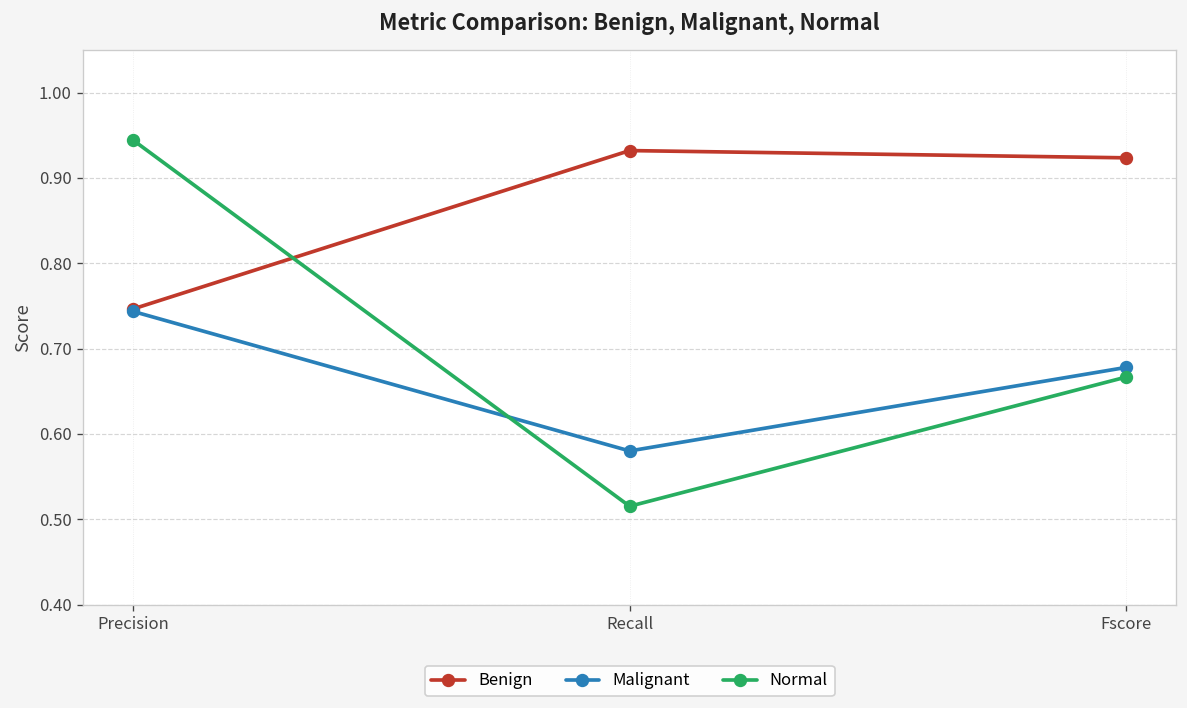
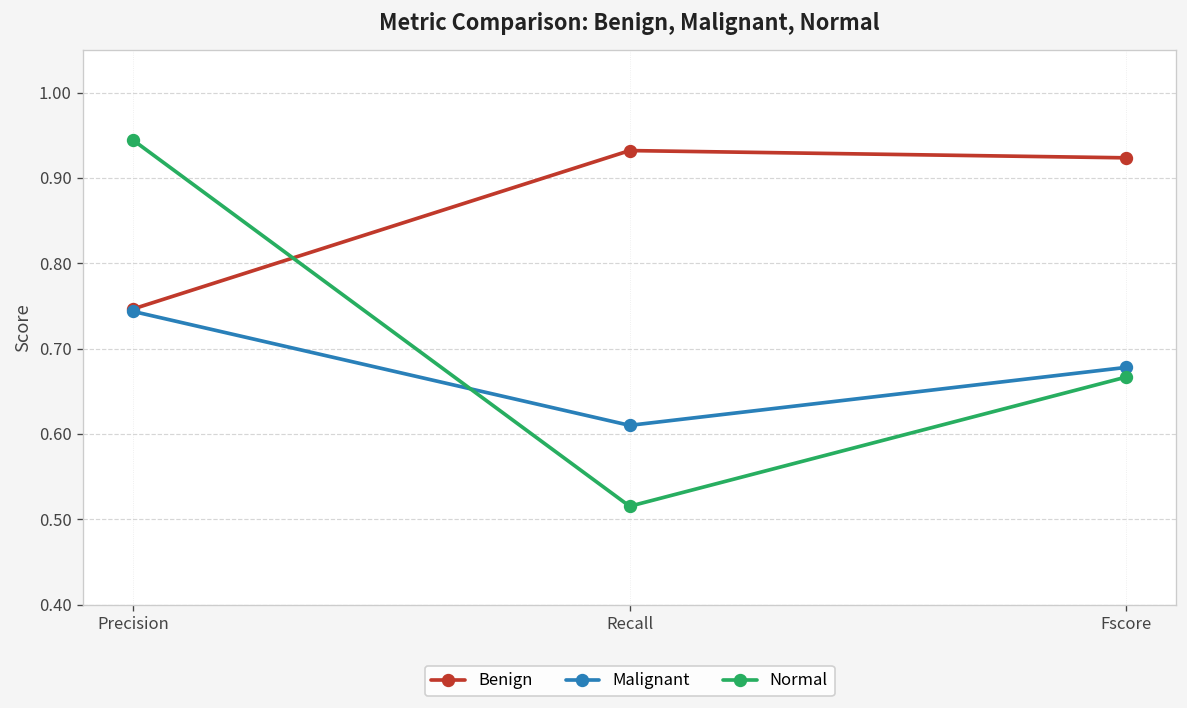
  {
    "Benign": {
      "Recall": 0.93,
      "Fscore": 0.92
    },
    "Malignant": {
-     "Recall": 0.58,
+     "Recall": 0.61,
      "Fscore": 0.68
    },
    "Normal": {
      "Precision": 0.94,
      "Recall": 0.52,
      "Fscore": 0.67
    }
  }
